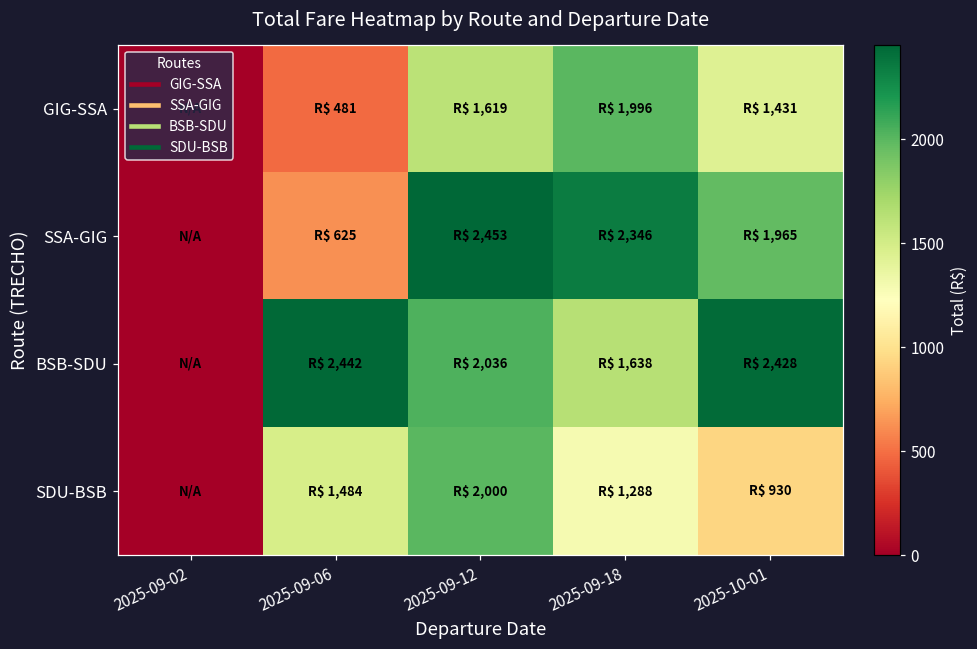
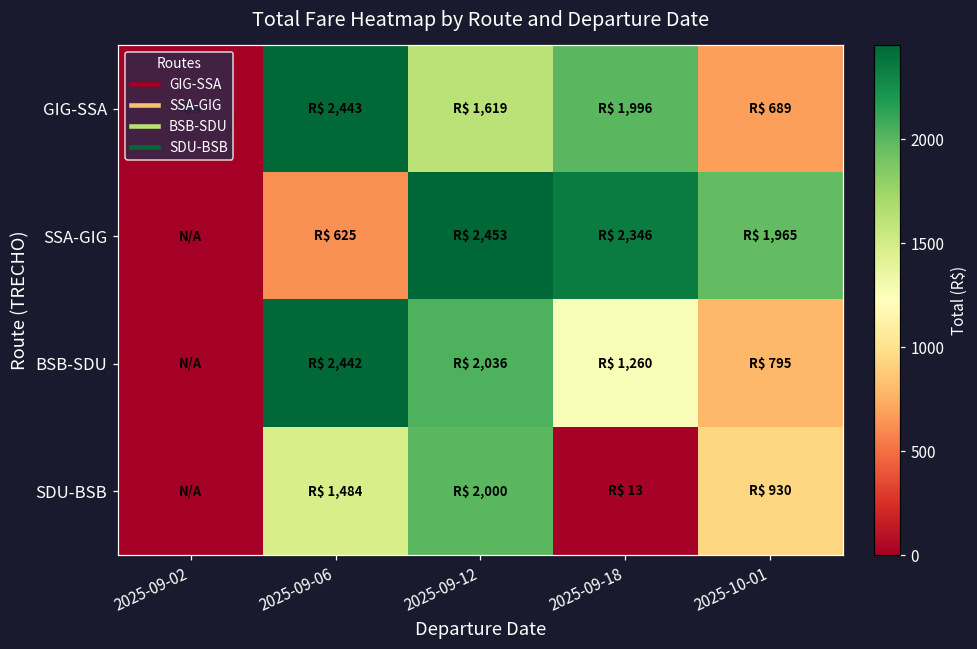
  {
    "GIG-SSA": {
-     "2025-09-06": "481",
+     "2025-09-06": "2,443",
      "2025-09-12": "1,619",
      "2025-09-18": "1,996",
-     "2025-10-01": "1,431"
+     "2025-10-01": "689"
    },
    "SSA-GIG": {
      "2025-09-06": "625",
      "2025-09-12": "2,453",
      "2025-09-18": "2,346",
      "2025-10-01": "1,965"
    },
    "BSB-SDU": {
      "2025-09-06": "2,442",
      "2025-09-12": "2,036",
-     "2025-09-18": "1,638",
-     "2025-10-01": "2,428"
+     "2025-09-18": "1,260",
+     "2025-10-01": "795"
    },
    "SDU-BSB": {
      "2025-09-06": "1,484",
      "2025-09-12": "2,000",
-     "2025-09-18": "1,288",
+     "2025-09-18": "13",
      "2025-10-01": "930"
    }
  }
